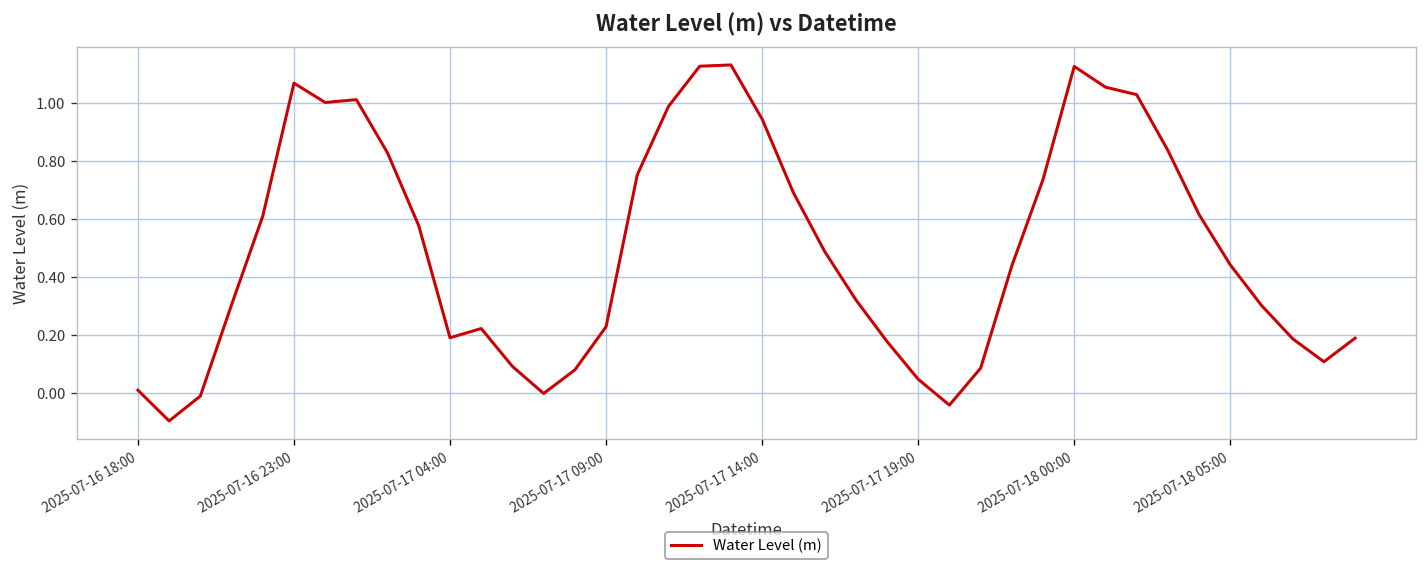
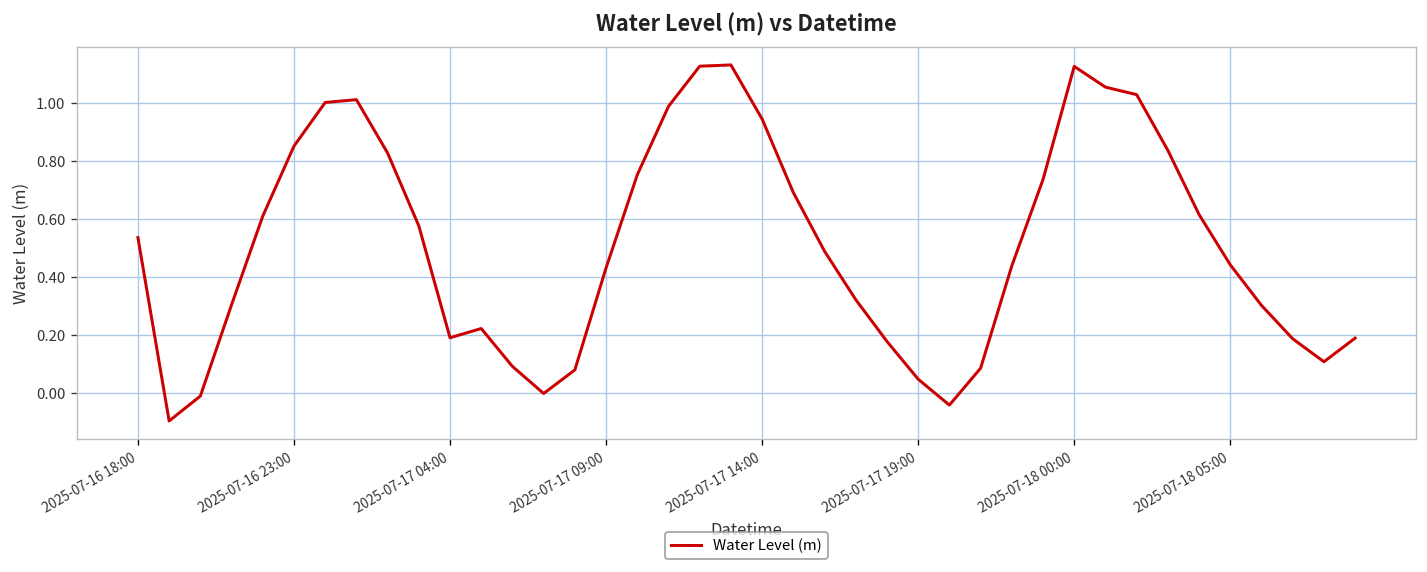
  {
-   "2025-07-16 18:00": 0.01,
-   "2025-07-16 23:00": 1.07,
+   "2025-07-16 18:00": 0.53,
+   "2025-07-16 23:00": 0.85,
    "2025-07-17 04:00": 0.19,
-   "2025-07-17 09:00": 0.23,
+   "2025-07-17 09:00": 0.43,
    "2025-07-17 14:00": 0.94,
    "2025-07-17 19:00": 0.05,
    "2025-07-18 00:00": 1.12,
    "2025-07-18 05:00": 0.44
  }
